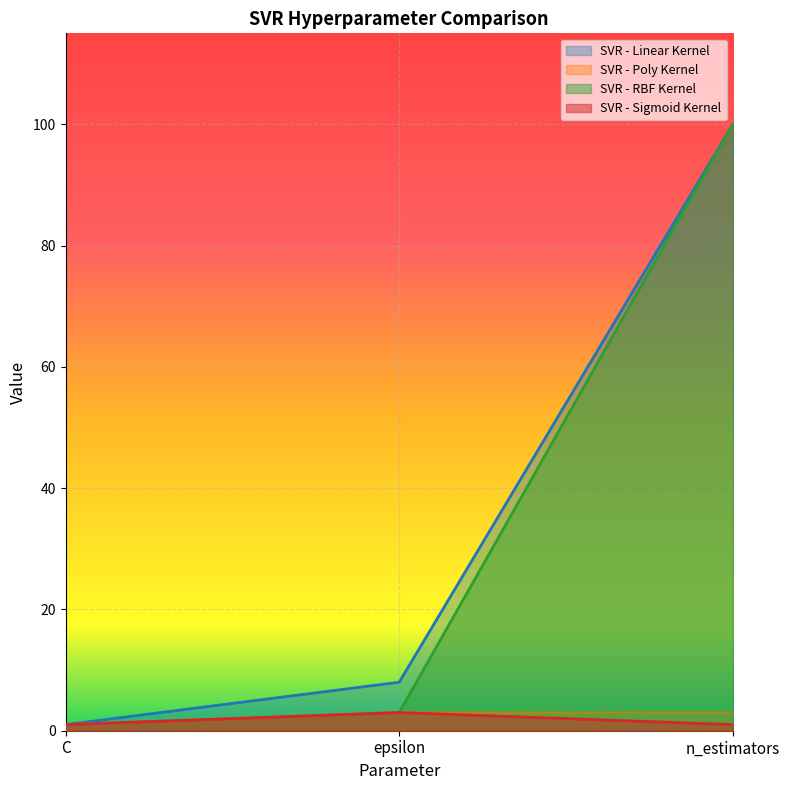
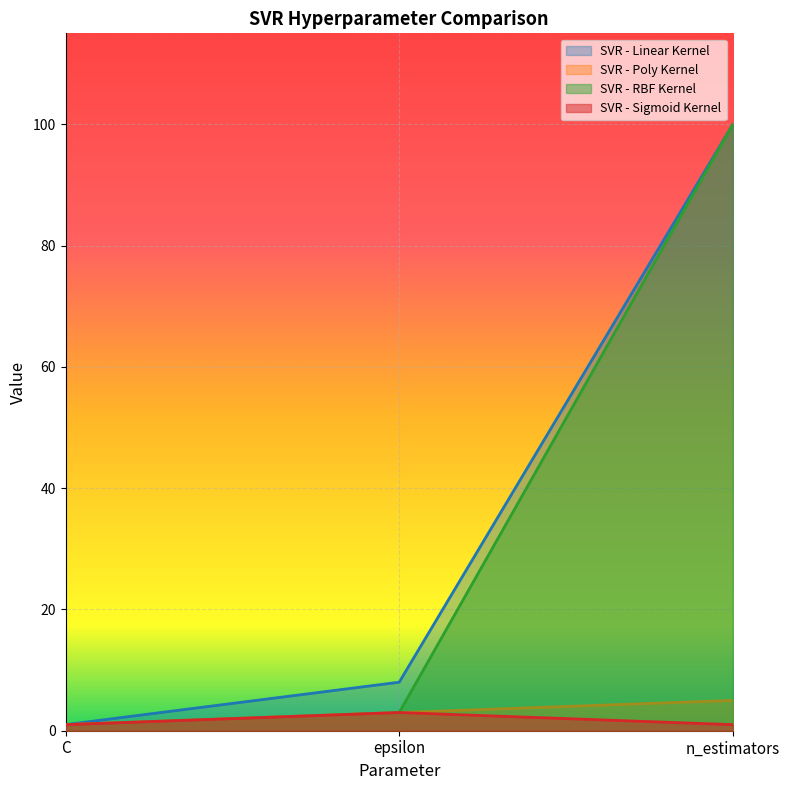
  {
    "SVR - Linear Kernel": {
      "epsilon": 8
    },
    "SVR - Poly Kernel": {
-     "n_estimators": 3
+     "n_estimators": 5
    },
    "SVR - Sigmoid Kernel": {
      "n_estimators": 1
    }
  }
